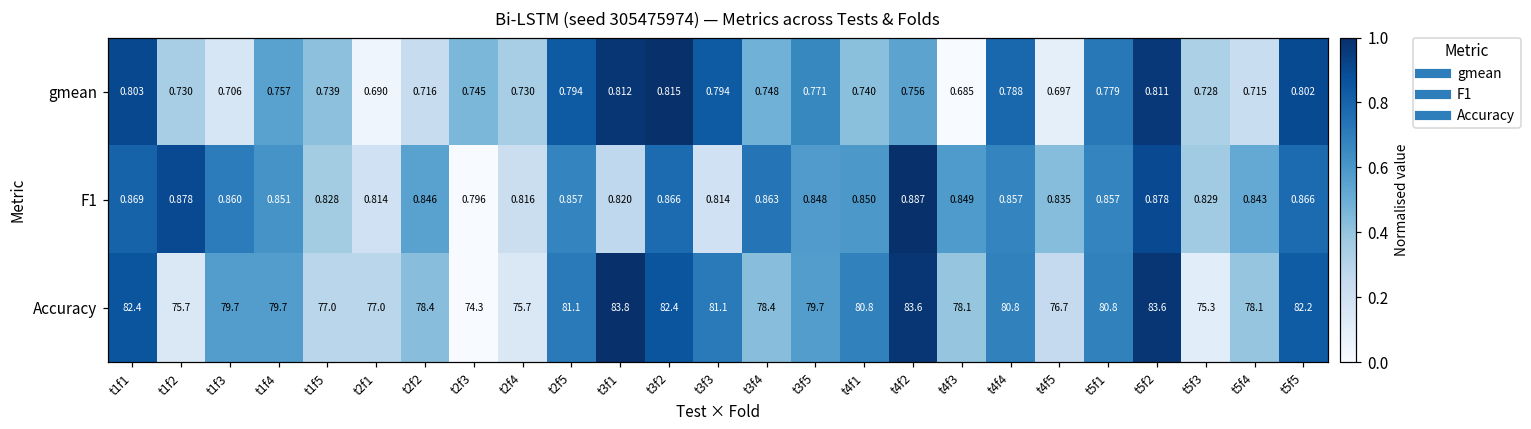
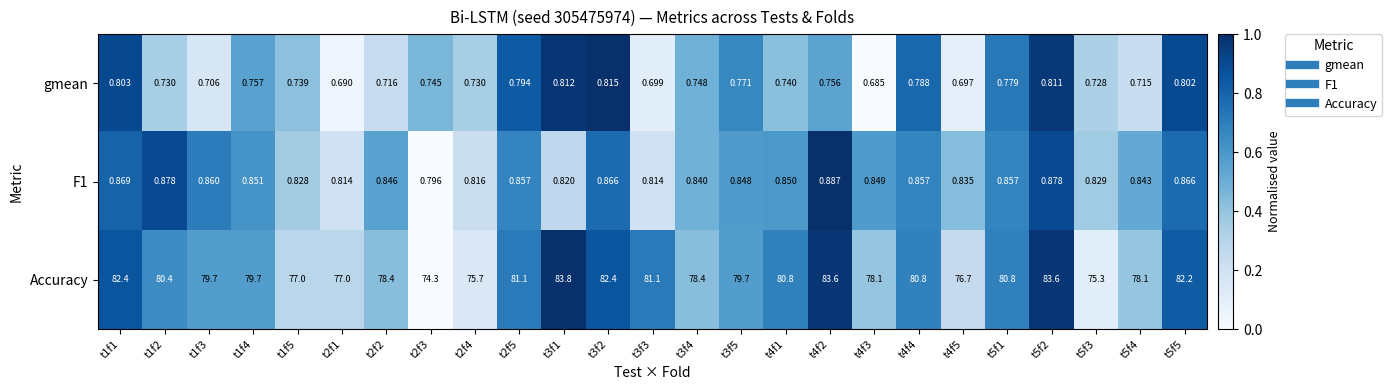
  {
    "gmean": {
      "t1f1": 0.803,
      "t1f2": 0.730,
      "t1f3": 0.706,
      "t1f4": 0.757,
      "t1f5": 0.739,
      "t2f1": 0.690,
      "t2f2": 0.716,
      "t2f3": 0.745,
      "t2f4": 0.730,
      "t2f5": 0.794,
      "t3f1": 0.812,
      "t3f2": 0.815,
-     "t3f3": 0.794,
+     "t3f3": 0.699,
      "t3f4": 0.748,
      "t3f5": 0.771,
      "t4f1": 0.740,
      "t4f2": 0.756,
      "t4f3": 0.685,
      "t4f4": 0.788,
      "t4f5": 0.697,
      "t5f1": 0.779,
      "t5f2": 0.811,
      "t5f3": 0.728,
      "t5f4": 0.715,
      "t5f5": 0.802
    },
    "F1": {
      "t1f1": 0.869,
      "t1f2": 0.878,
      "t1f3": 0.860,
      "t1f4": 0.851,
      "t1f5": 0.828,
      "t2f1": 0.814,
      "t2f2": 0.846,
      "t2f3": 0.796,
      "t2f4": 0.816,
      "t2f5": 0.857,
      "t3f1": 0.820,
      "t3f2": 0.866,
      "t3f3": 0.814,
-     "t3f4": 0.863,
+     "t3f4": 0.840,
      "t3f5": 0.848,
      "t4f1": 0.850,
      "t4f2": 0.887,
      "t4f3": 0.849,
      "t4f4": 0.857,
      "t4f5": 0.835,
      "t5f1": 0.857,
      "t5f2": 0.878,
      "t5f3": 0.829,
      "t5f4": 0.843,
      "t5f5": 0.866
    },
    "Accuracy": {
      "t1f1": 82.4,
-     "t1f2": 75.7,
+     "t1f2": 80.4,
      "t1f3": 79.7,
      "t1f4": 79.7,
      "t1f5": 77.0,
      "t2f1": 77.0,
      "t2f2": 78.4,
      "t2f3": 74.3,
      "t2f4": 75.7,
      "t2f5": 81.1,
      "t3f1": 83.8,
      "t3f2": 82.4,
      "t3f3": 81.1,
      "t3f4": 78.4,
      "t3f5": 79.7,
      "t4f1": 80.8,
      "t4f2": 83.6,
      "t4f3": 78.1,
      "t4f4": 80.8,
      "t4f5": 76.7,
      "t5f1": 80.8,
      "t5f2": 83.6,
      "t5f3": 75.3,
      "t5f4": 78.1,
      "t5f5": 82.2
    }
  }
